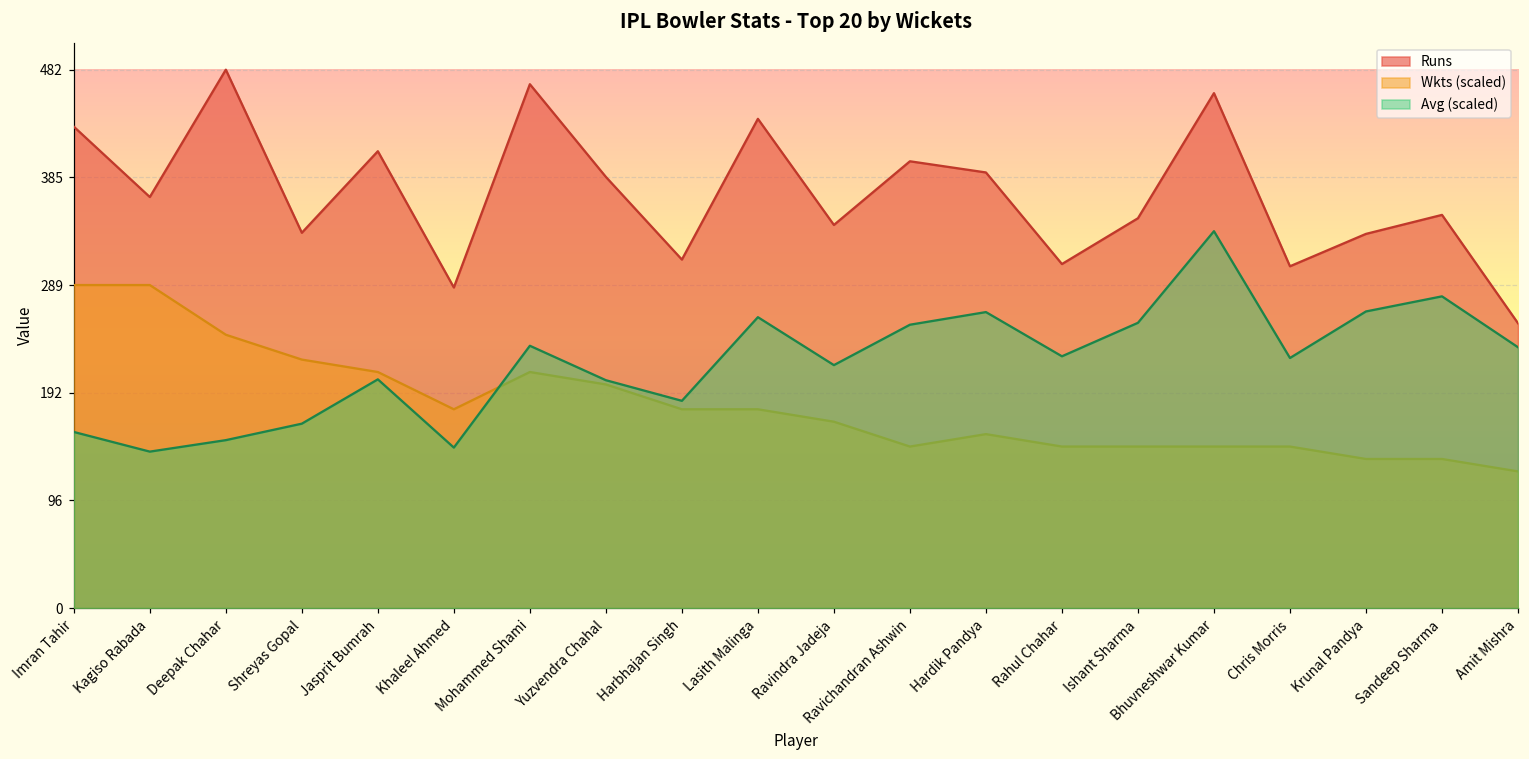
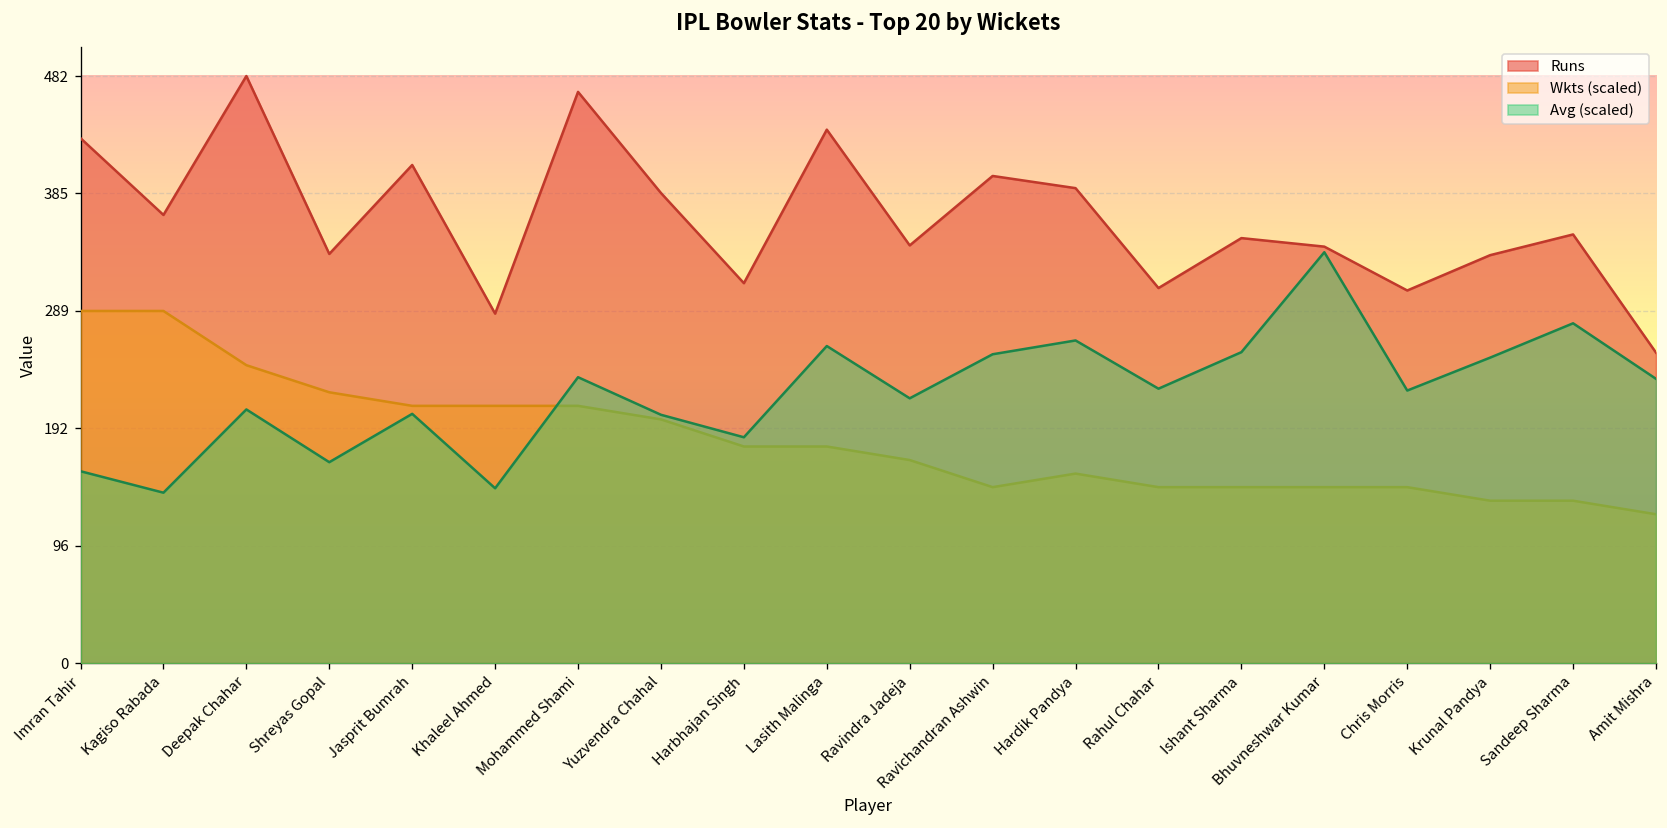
  {
    "Runs": {
      "Imran Tahir": 431,
      "Kagiso Rabada": 368,
      "Deepak Chahar": 482,
      "Shreyas Gopal": 336,
      "Jasprit Bumrah": 409,
      "Khaleel Ahmed": 287,
      "Mohammed Shami": 469,
      "Yuzvendra Chahal": 386,
      "Harbhajan Singh": 312,
      "Lasith Malinga": 438,
      "Ravindra Jadeja": 343,
      "Ravichandran Ashwin": 400,
      "Hardik Pandya": 390,
      "Rahul Chahar": 308,
      "Ishant Sharma": 349,
-     "Bhuvneshwar Kumar": 461,
+     "Bhuvneshwar Kumar": 342,
      "Chris Morris": 306,
      "Krunal Pandya": 335,
      "Sandeep Sharma": 352,
      "Amit Mishra": 255
    },
    "Wkts (scaled)": {
      "Imran Tahir": 289,
      "Kagiso Rabada": 289,
      "Deepak Chahar": 245,
      "Shreyas Gopal": 222,
      "Jasprit Bumrah": 211,
-     "Khaleel Ahmed": 178,
+     "Khaleel Ahmed": 211,
      "Mohammed Shami": 211,
      "Yuzvendra Chahal": 200,
      "Harbhajan Singh": 178,
      "Lasith Malinga": 178,
      "Ravindra Jadeja": 167,
      "Ravichandran Ashwin": 145,
      "Hardik Pandya": 156,
      "Rahul Chahar": 145,
      "Ishant Sharma": 145,
      "Bhuvneshwar Kumar": 145,
      "Chris Morris": 145,
      "Krunal Pandya": 133,
      "Sandeep Sharma": 133,
      "Amit Mishra": 122
    },
    "Avg (scaled)": {
      "Imran Tahir": 158,
      "Kagiso Rabada": 140,
-     "Deepak Chahar": 150,
+     "Deepak Chahar": 208,
      "Shreyas Gopal": 165,
      "Jasprit Bumrah": 205,
      "Khaleel Ahmed": 144,
      "Mohammed Shami": 235,
      "Yuzvendra Chahal": 204,
      "Harbhajan Singh": 186,
      "Lasith Malinga": 260,
      "Ravindra Jadeja": 218,
      "Ravichandran Ashwin": 254,
      "Hardik Pandya": 265,
      "Rahul Chahar": 225,
      "Ishant Sharma": 255,
      "Bhuvneshwar Kumar": 337,
      "Chris Morris": 224,
-     "Krunal Pandya": 266,
+     "Krunal Pandya": 251,
      "Sandeep Sharma": 279,
      "Amit Mishra": 233
    }
  }
